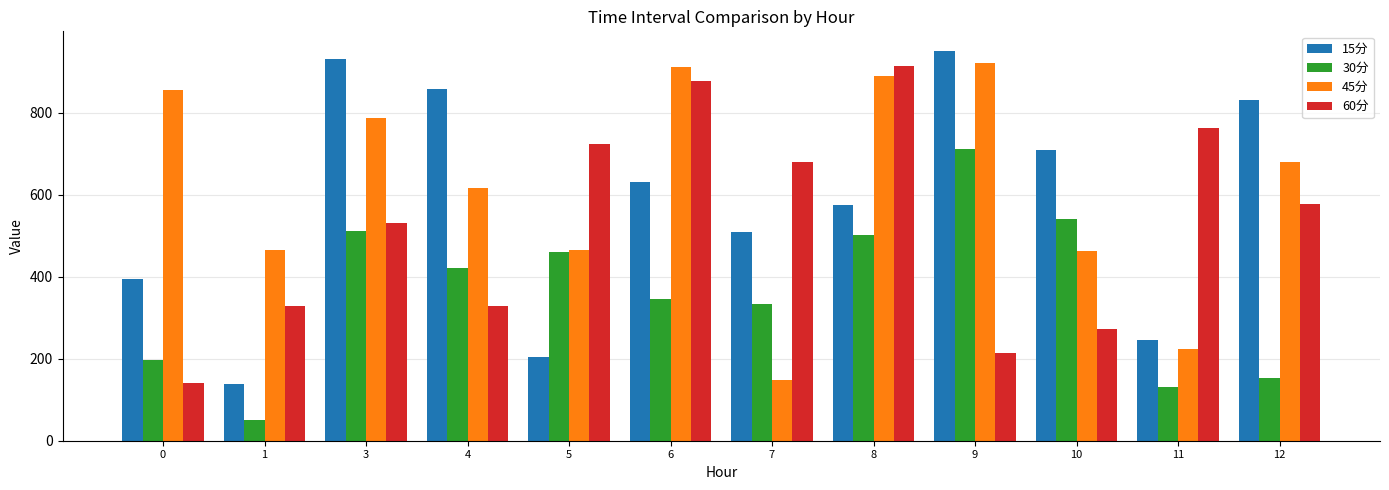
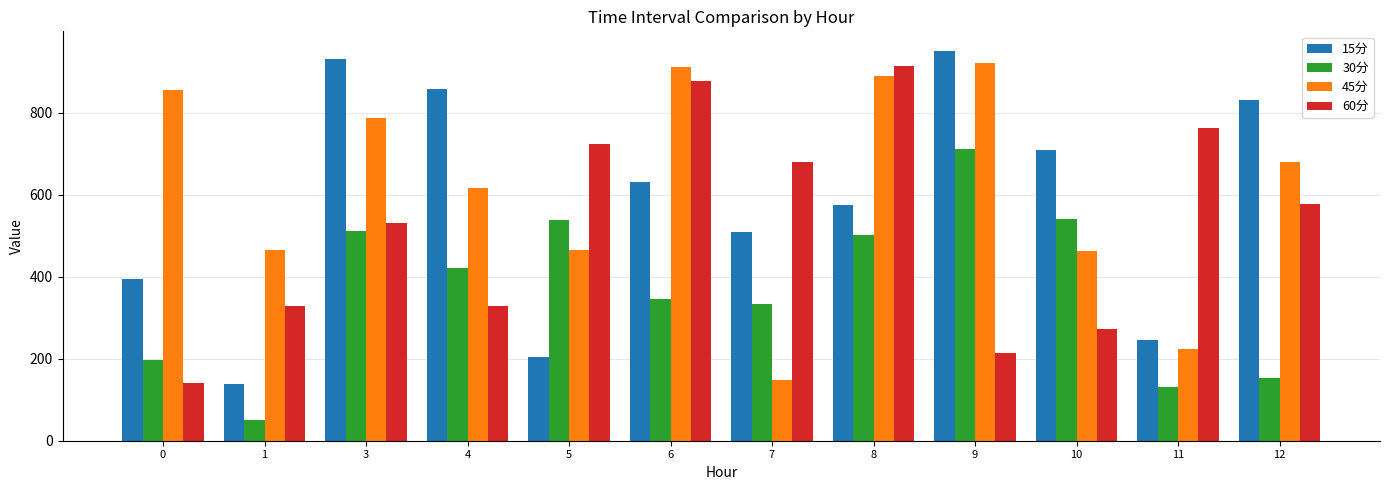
  {
    "15分": {
      "0": 390,
      "1": 140,
      "3": 930,
      "4": 860,
      "5": 200,
      "6": 630,
      "7": 510,
      "8": 570,
      "9": 950,
      "10": 710,
      "11": 250,
      "12": 830
    },
    "30分": {
      "0": 200,
      "1": 50,
      "3": 510,
      "4": 420,
-     "5": 460,
+     "5": 540,
      "6": 340,
      "7": 330,
      "8": 500,
      "9": 710,
      "10": 540,
      "11": 130,
      "12": 150
    },
    "45分": {
      "0": 860,
      "1": 470,
      "3": 790,
      "4": 620,
      "5": 470,
      "6": 910,
      "7": 150,
      "8": 890,
      "9": 920,
      "10": 460,
      "11": 220,
      "12": 680
    },
    "60分": {
      "0": 140,
      "1": 330,
      "3": 530,
      "4": 330,
      "5": 720,
      "6": 880,
      "7": 680,
      "8": 910,
      "9": 210,
      "10": 270,
      "11": 760,
      "12": 580
    }
  }
